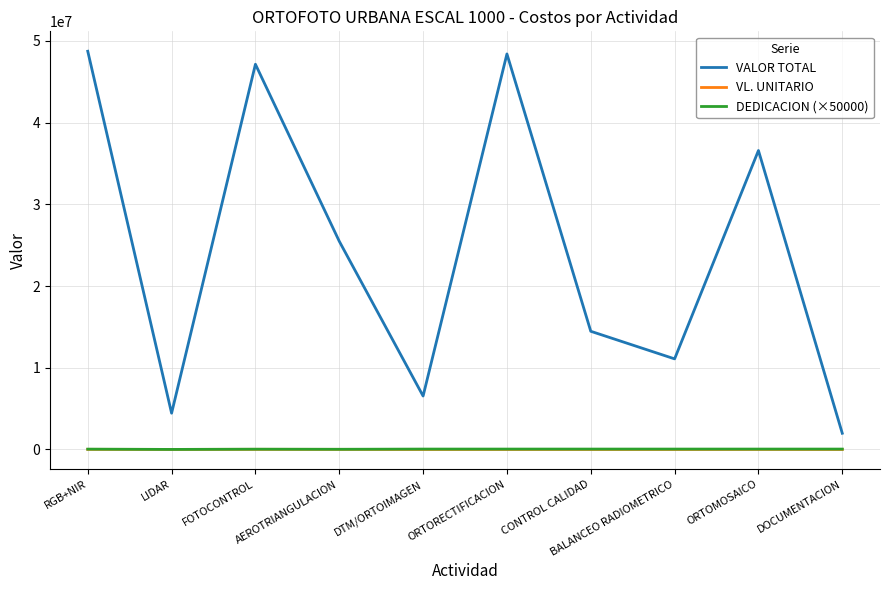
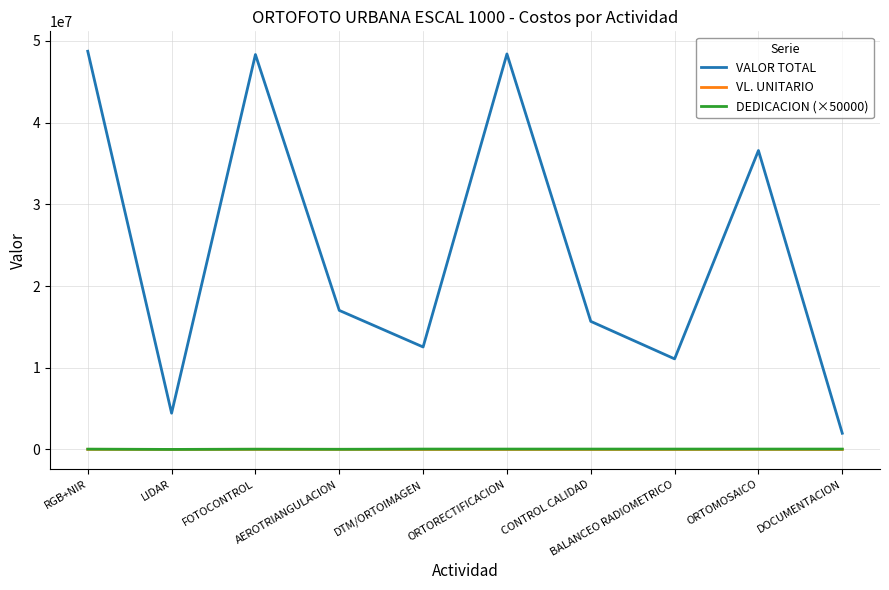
  {
    "VALOR TOTAL": {
      "RGB+NIR": 49000000,
      "LIDAR": 4000000,
-     "FOTOCONTROL": 47000000,
-     "AEROTRIANGULACION": 25000000,
-     "DTM/ORTOIMAGEN": 7000000,
+     "FOTOCONTROL": 48000000,
+     "AEROTRIANGULACION": 17000000,
+     "DTM/ORTOIMAGEN": 13000000,
      "ORTORECTIFICACION": 48000000,
-     "CONTROL CALIDAD": 14000000,
+     "CONTROL CALIDAD": 16000000,
      "BALANCEO RADIOMETRICO": 11000000,
      "ORTOMOSAICO": 37000000,
      "DOCUMENTACION": 2000000
    }
  }
